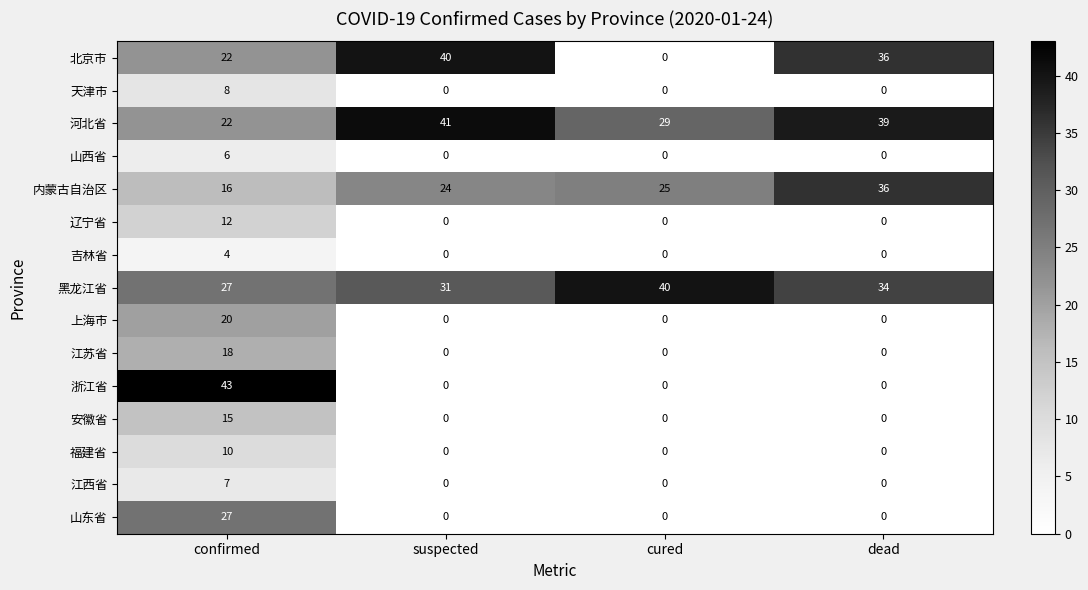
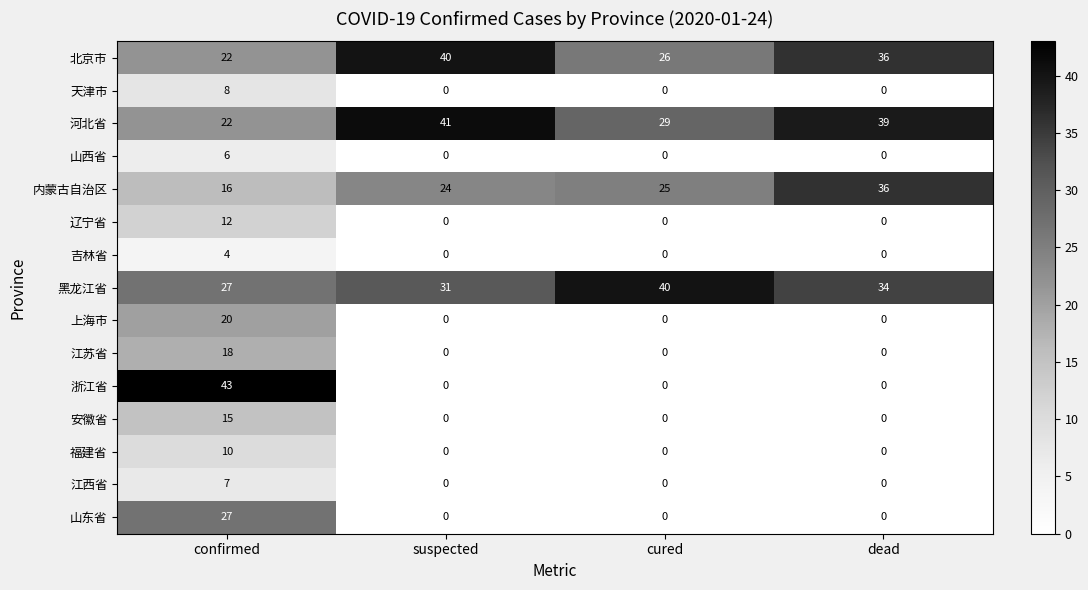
  {
    "北京市": {
      "confirmed": 22,
      "suspected": 40,
-     "cured": 0,
+     "cured": 26,
      "dead": 36
    },
    "天津市": {
      "confirmed": 8,
      "suspected": 0,
      "cured": 0,
      "dead": 0
    },
    "河北省": {
      "confirmed": 22,
      "suspected": 41,
      "cured": 29,
      "dead": 39
    },
    "山西省": {
      "confirmed": 6,
      "suspected": 0,
      "cured": 0,
      "dead": 0
    },
    "内蒙古自治区": {
      "confirmed": 16,
      "suspected": 24,
      "cured": 25,
      "dead": 36
    },
    "辽宁省": {
      "confirmed": 12,
      "suspected": 0,
      "cured": 0,
      "dead": 0
    },
    "吉林省": {
      "confirmed": 4,
      "suspected": 0,
      "cured": 0,
      "dead": 0
    },
    "黑龙江省": {
      "confirmed": 27,
      "suspected": 31,
      "cured": 40,
      "dead": 34
    },
    "上海市": {
      "confirmed": 20,
      "suspected": 0,
      "cured": 0,
      "dead": 0
    },
    "江苏省": {
      "confirmed": 18,
      "suspected": 0,
      "cured": 0,
      "dead": 0
    },
    "浙江省": {
      "confirmed": 43,
      "suspected": 0,
      "cured": 0,
      "dead": 0
    },
    "安徽省": {
      "confirmed": 15,
      "suspected": 0,
      "cured": 0,
      "dead": 0
    },
    "福建省": {
      "confirmed": 10,
      "suspected": 0,
      "cured": 0,
      "dead": 0
    },
    "江西省": {
      "confirmed": 7,
      "suspected": 0,
      "cured": 0,
      "dead": 0
    },
    "山东省": {
      "confirmed": 27,
      "suspected": 0,
      "cured": 0,
      "dead": 0
    }
  }
